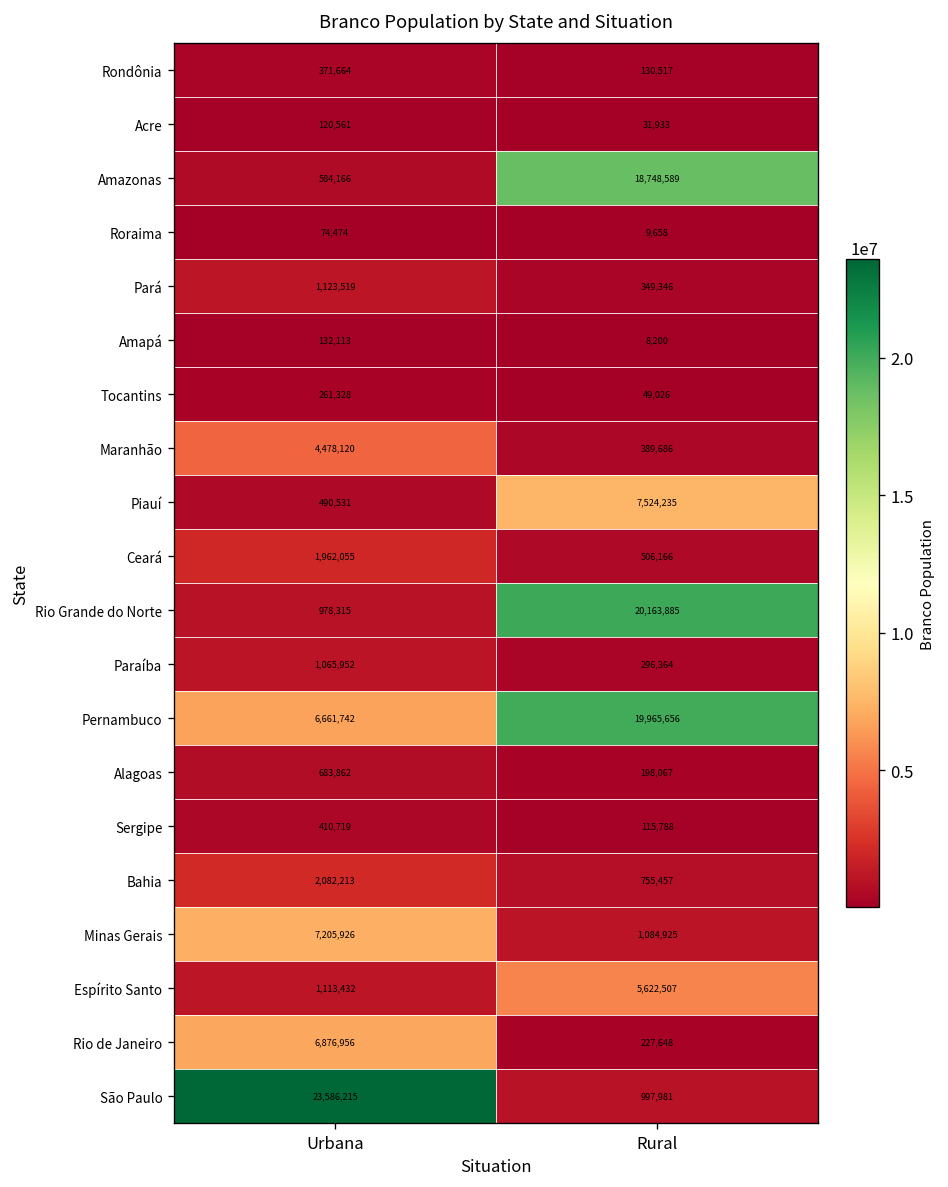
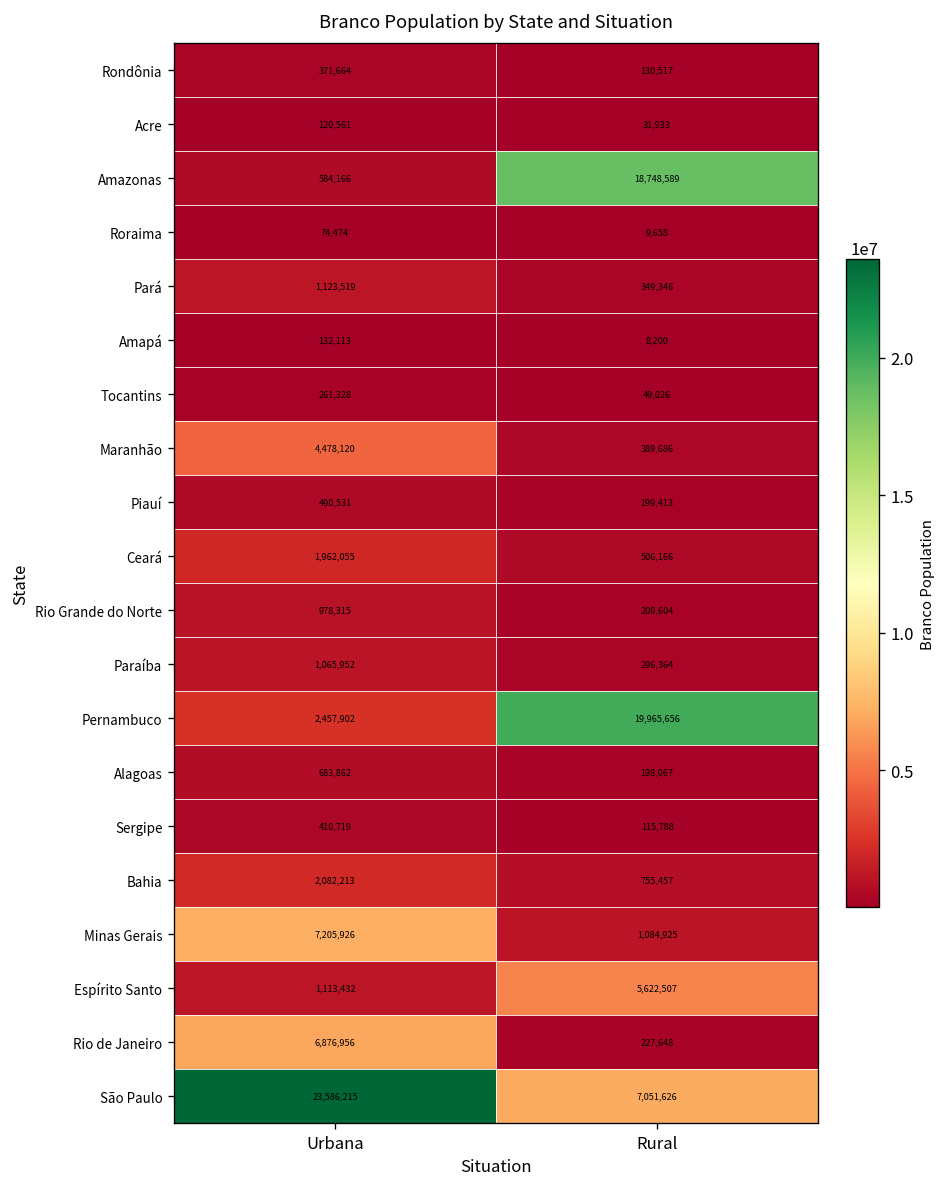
  {
    "Rondônia": {
      "Urbana": "371,664",
      "Rural": "130,517"
    },
    "Acre": {
      "Urbana": "120,561",
      "Rural": "31,933"
    },
    "Amazonas": {
      "Urbana": "584,166",
      "Rural": "18,748,589"
    },
    "Roraima": {
      "Urbana": "74,474",
      "Rural": "9,658"
    },
    "Pará": {
      "Urbana": "1,123,519",
      "Rural": "349,346"
    },
    "Amapá": {
      "Urbana": "132,113",
      "Rural": "8,200"
    },
    "Tocantins": {
      "Urbana": "261,328",
      "Rural": "49,026"
    },
    "Maranhão": {
      "Urbana": "4,478,120",
      "Rural": "389,686"
    },
    "Piauí": {
      "Urbana": "490,531",
-     "Rural": "7,524,235"
+     "Rural": "199,413"
    },
    "Ceará": {
      "Urbana": "1,962,055",
      "Rural": "506,166"
    },
    "Rio Grande do Norte": {
      "Urbana": "978,315",
-     "Rural": "20,163,885"
+     "Rural": "209,604"
    },
    "Paraíba": {
      "Urbana": "1,065,952",
      "Rural": "296,364"
    },
    "Pernambuco": {
-     "Urbana": "6,661,742",
+     "Urbana": "2,457,902",
      "Rural": "19,965,656"
    },
    "Alagoas": {
      "Urbana": "683,862",
      "Rural": "198,067"
    },
    "Sergipe": {
      "Urbana": "410,719",
      "Rural": "115,788"
    },
    "Bahia": {
      "Urbana": "2,082,213",
      "Rural": "755,457"
    },
    "Minas Gerais": {
      "Urbana": "7,205,926",
      "Rural": "1,084,925"
    },
    "Espírito Santo": {
      "Urbana": "1,113,432",
      "Rural": "5,622,507"
    },
    "Rio de Janeiro": {
      "Urbana": "6,876,956",
      "Rural": "227,648"
    },
    "São Paulo": {
      "Urbana": "23,586,215",
-     "Rural": "997,981"
+     "Rural": "7,051,626"
    }
  }
